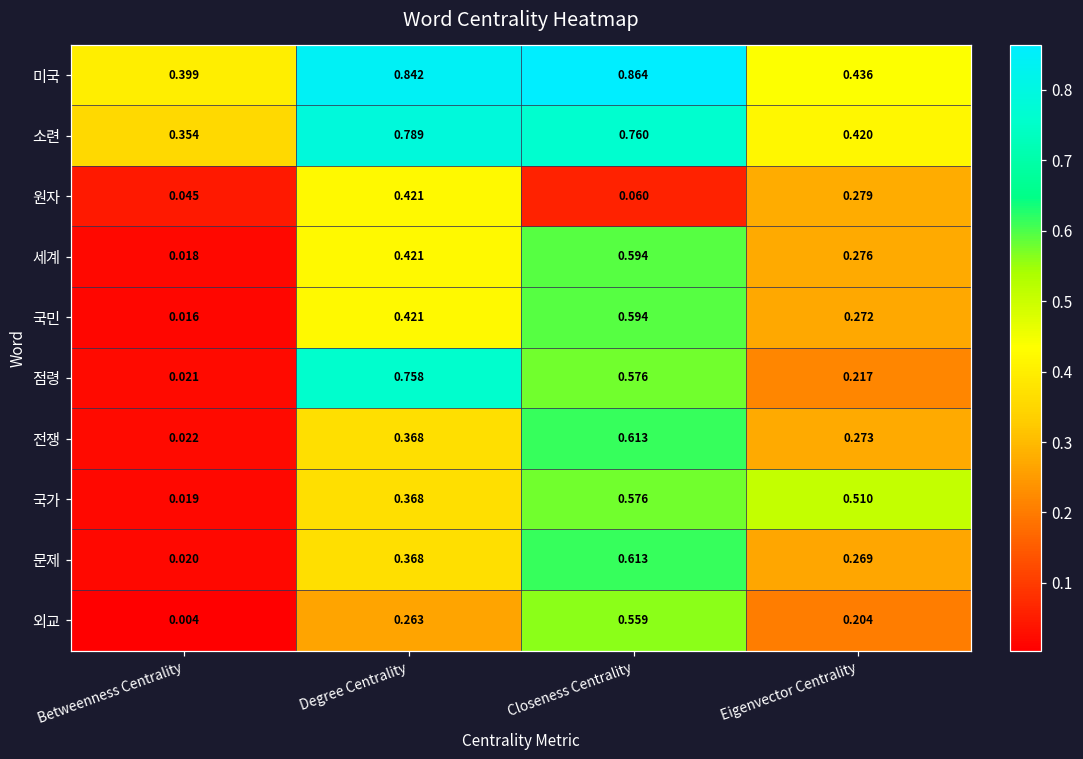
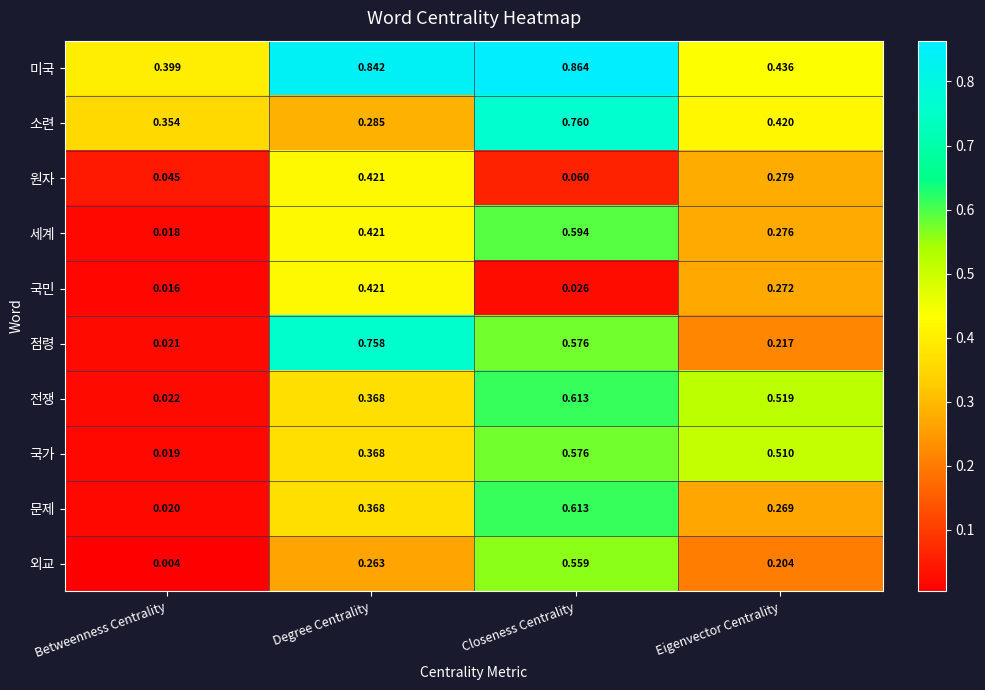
  {
    "미국": {
      "Betweenness Centrality": 0.399,
      "Degree Centrality": 0.842,
      "Closeness Centrality": 0.864,
      "Eigenvector Centrality": 0.436
    },
    "소련": {
      "Betweenness Centrality": 0.354,
-     "Degree Centrality": 0.789,
+     "Degree Centrality": 0.285,
      "Closeness Centrality": 0.760,
      "Eigenvector Centrality": 0.420
    },
    "원자": {
      "Betweenness Centrality": 0.045,
      "Degree Centrality": 0.421,
      "Closeness Centrality": 0.060,
      "Eigenvector Centrality": 0.279
    },
    "세계": {
      "Betweenness Centrality": 0.018,
      "Degree Centrality": 0.421,
      "Closeness Centrality": 0.594,
      "Eigenvector Centrality": 0.276
    },
    "국민": {
      "Betweenness Centrality": 0.016,
      "Degree Centrality": 0.421,
-     "Closeness Centrality": 0.594,
+     "Closeness Centrality": 0.026,
      "Eigenvector Centrality": 0.272
    },
    "점령": {
      "Betweenness Centrality": 0.021,
      "Degree Centrality": 0.758,
      "Closeness Centrality": 0.576,
      "Eigenvector Centrality": 0.217
    },
    "전쟁": {
      "Betweenness Centrality": 0.022,
      "Degree Centrality": 0.368,
      "Closeness Centrality": 0.613,
-     "Eigenvector Centrality": 0.273
+     "Eigenvector Centrality": 0.519
    },
    "국가": {
      "Betweenness Centrality": 0.019,
      "Degree Centrality": 0.368,
      "Closeness Centrality": 0.576,
      "Eigenvector Centrality": 0.510
    },
    "문제": {
      "Betweenness Centrality": 0.020,
      "Degree Centrality": 0.368,
      "Closeness Centrality": 0.613,
      "Eigenvector Centrality": 0.269
    },
    "외교": {
      "Betweenness Centrality": 0.004,
      "Degree Centrality": 0.263,
      "Closeness Centrality": 0.559,
      "Eigenvector Centrality": 0.204
    }
  }
